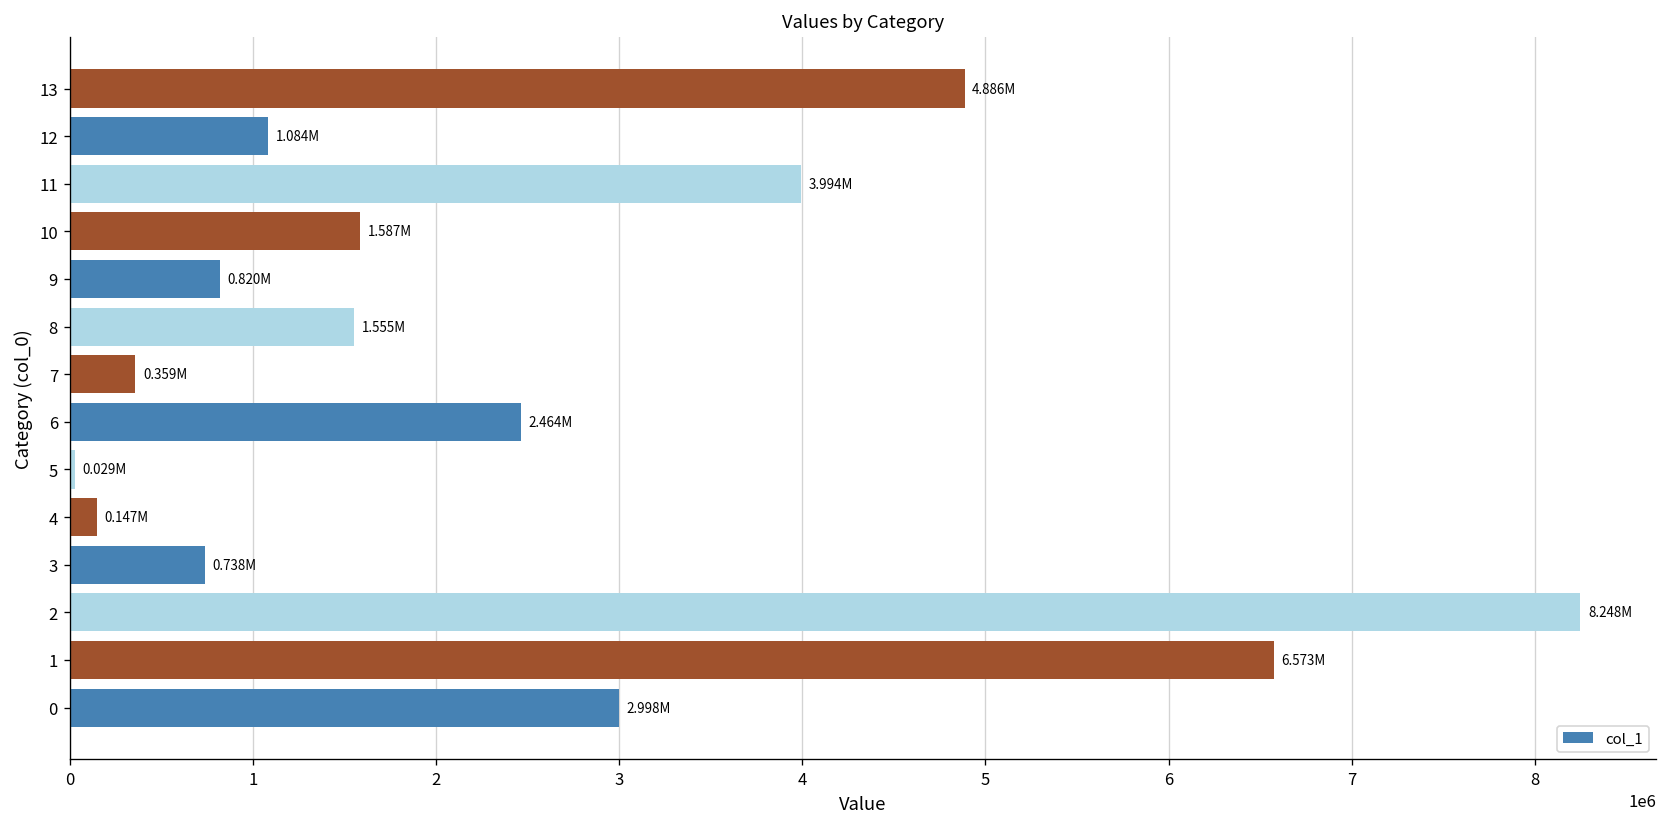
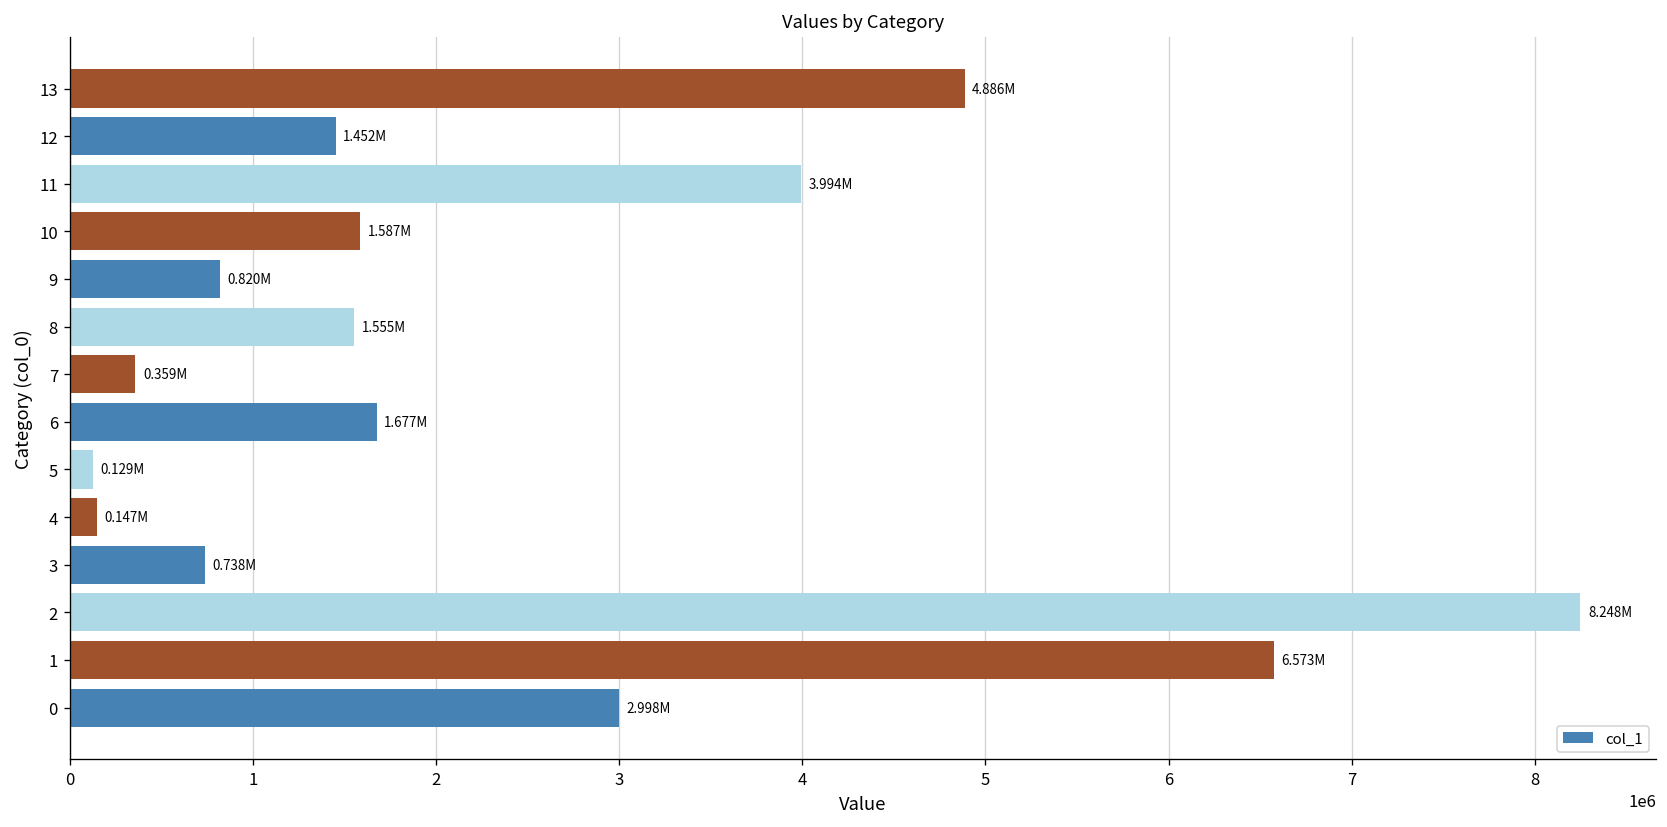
  {
    "13": "4.886M",
-   "12": "1.084M",
+   "12": "1.452M",
    "11": "3.994M",
    "10": "1.587M",
    "9": "0.820M",
    "8": "1.555M",
    "7": "0.359M",
-   "6": "2.464M",
-   "5": "0.029M",
+   "6": "1.677M",
+   "5": "0.129M",
    "4": "0.147M",
    "3": "0.738M",
    "2": "8.248M",
    "1": "6.573M",
    "0": "2.998M"
  }
